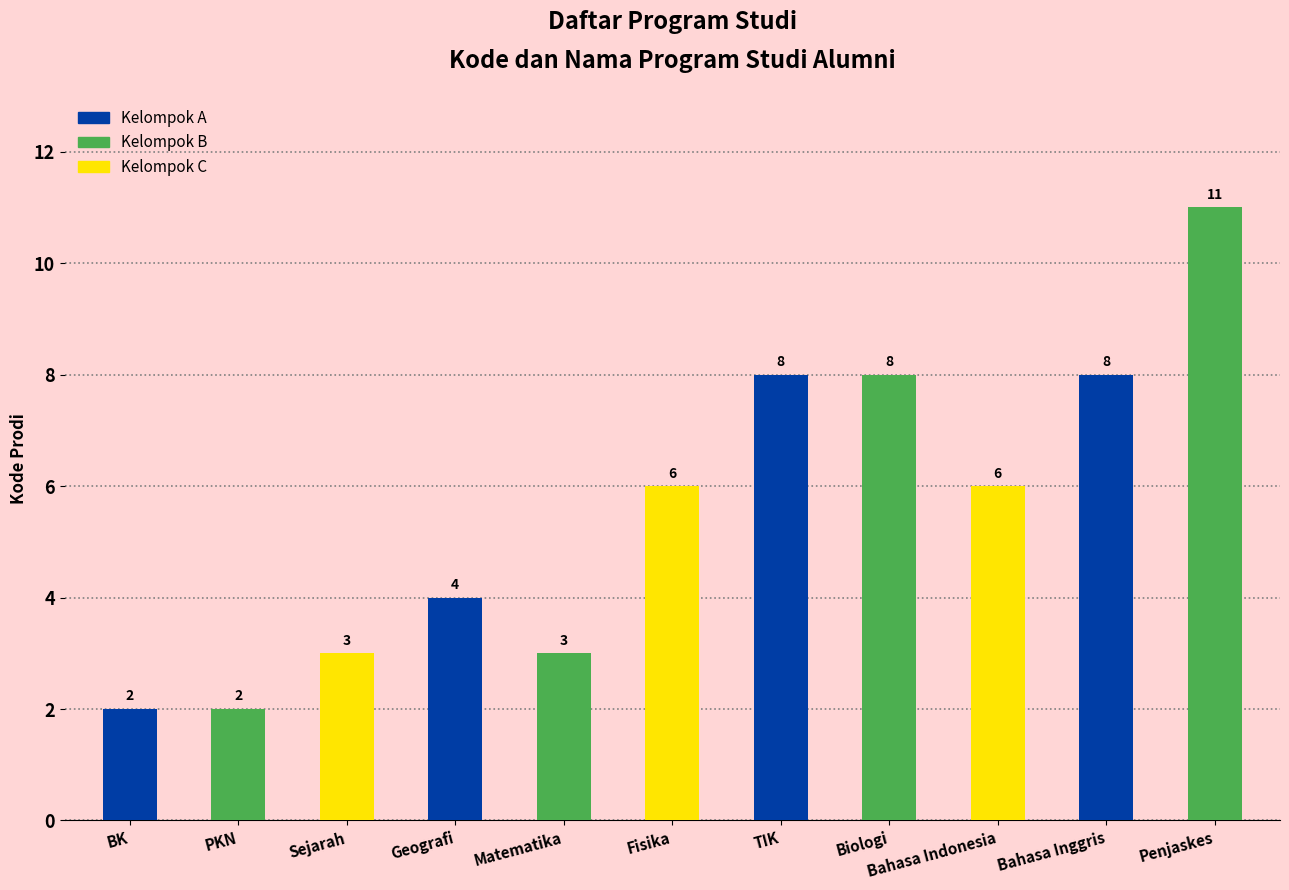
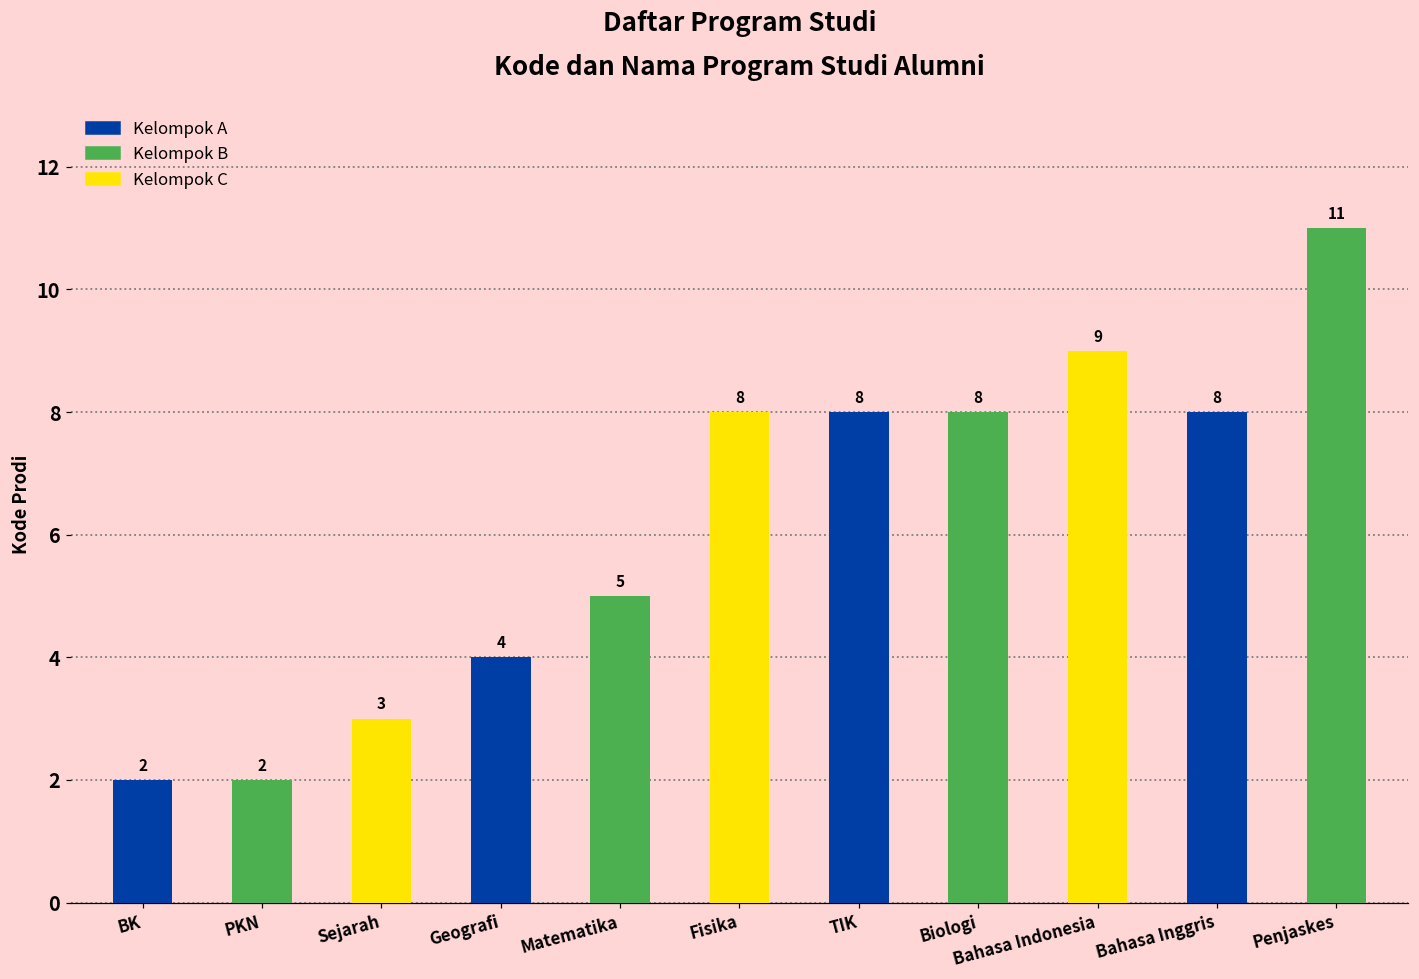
  {
    "BK": 2,
    "PKN": 2,
    "Sejarah": 3,
    "Geografi": 4,
-   "Matematika": 3,
-   "Fisika": 6,
+   "Matematika": 5,
+   "Fisika": 8,
    "TIK": 8,
    "Biologi": 8,
-   "Bahasa Indonesia": 6,
+   "Bahasa Indonesia": 9,
    "Bahasa Inggris": 8,
    "Penjaskes": 11
  }
